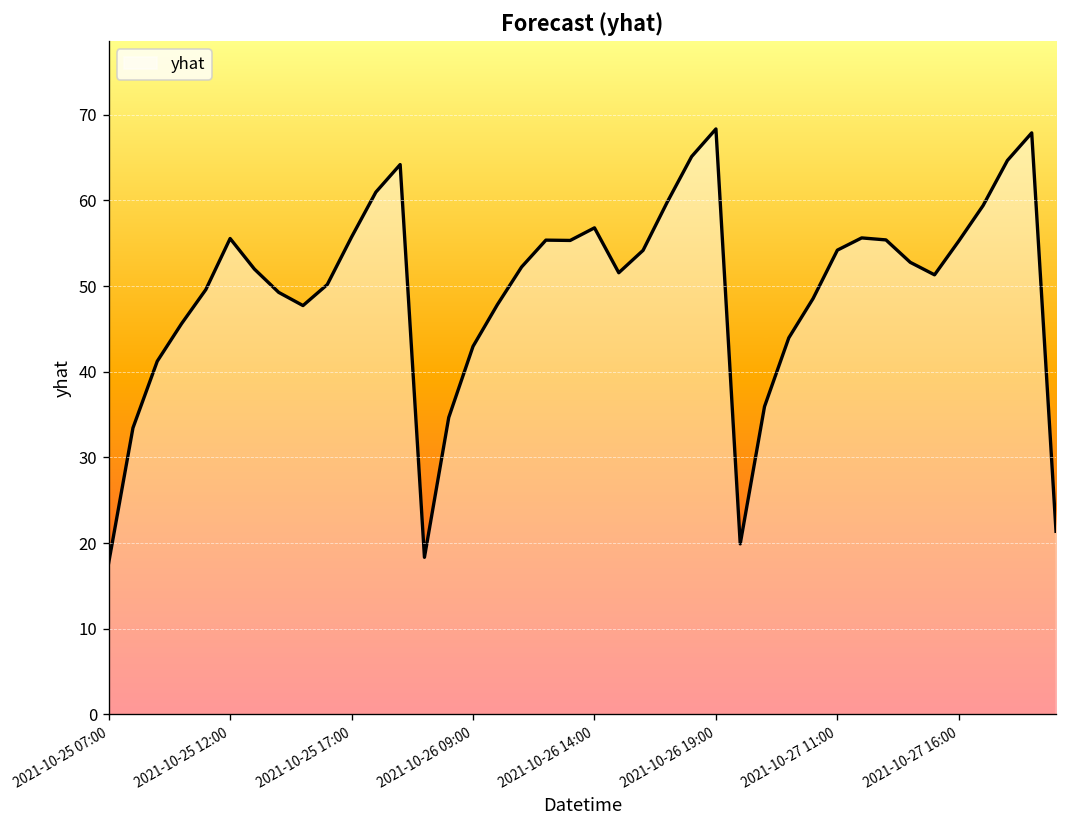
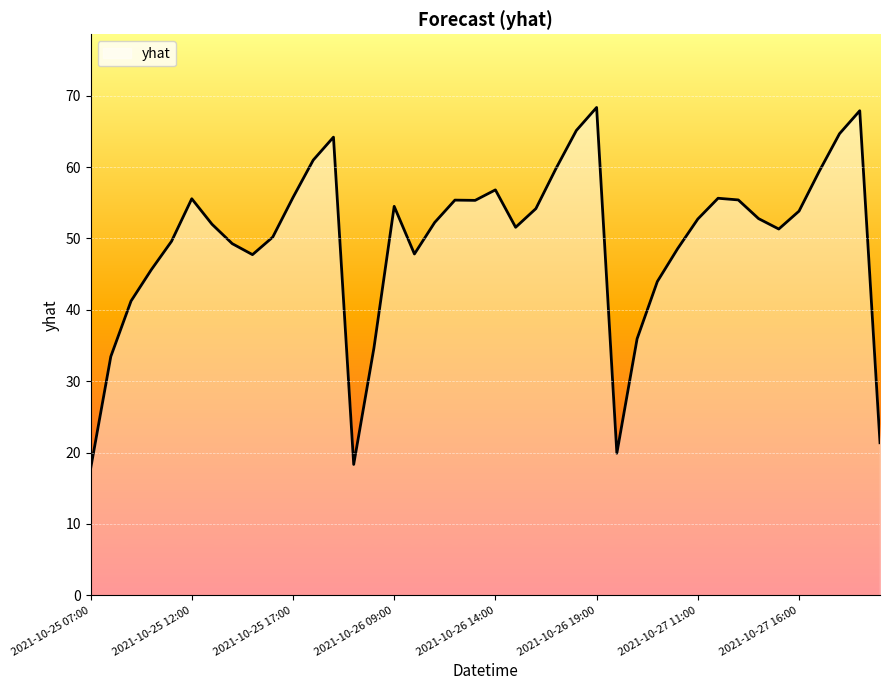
  {
    "2021-10-25 07:00": 18,
    "2021-10-25 12:00": 56,
    "2021-10-25 17:00": 56,
-   "2021-10-26 09:00": 43,
+   "2021-10-26 09:00": 54,
    "2021-10-26 14:00": 57,
    "2021-10-26 19:00": 68,
-   "2021-10-27 11:00": 54,
-   "2021-10-27 16:00": 55
+   "2021-10-27 11:00": 53,
+   "2021-10-27 16:00": 54
  }
